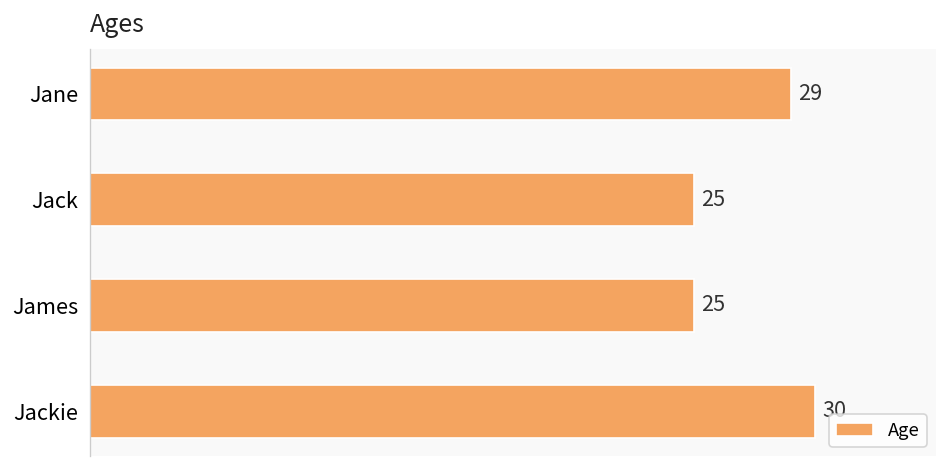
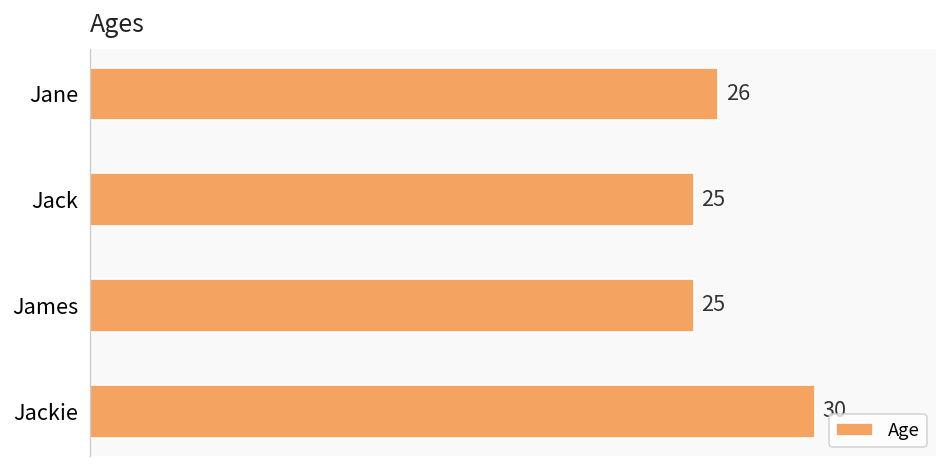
  {
-   "Jane": 29,
+   "Jane": 26,
    "Jack": 25,
    "James": 25
  }
